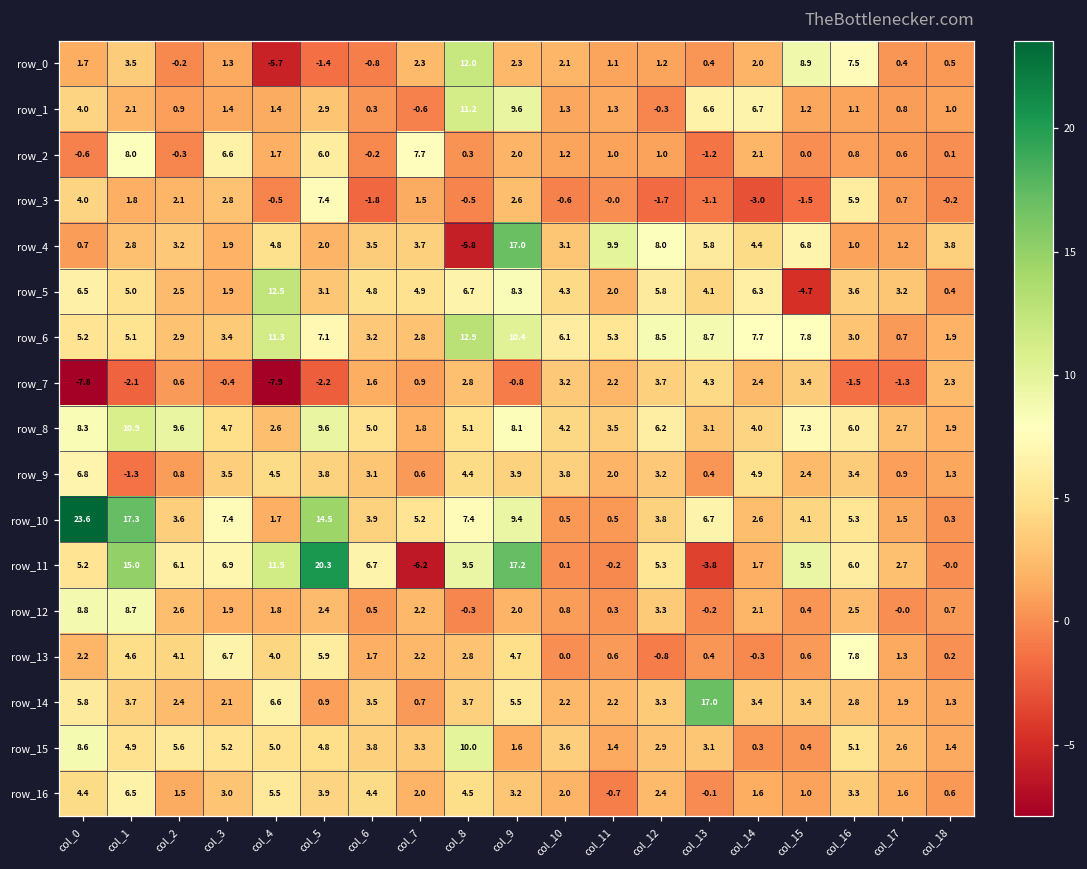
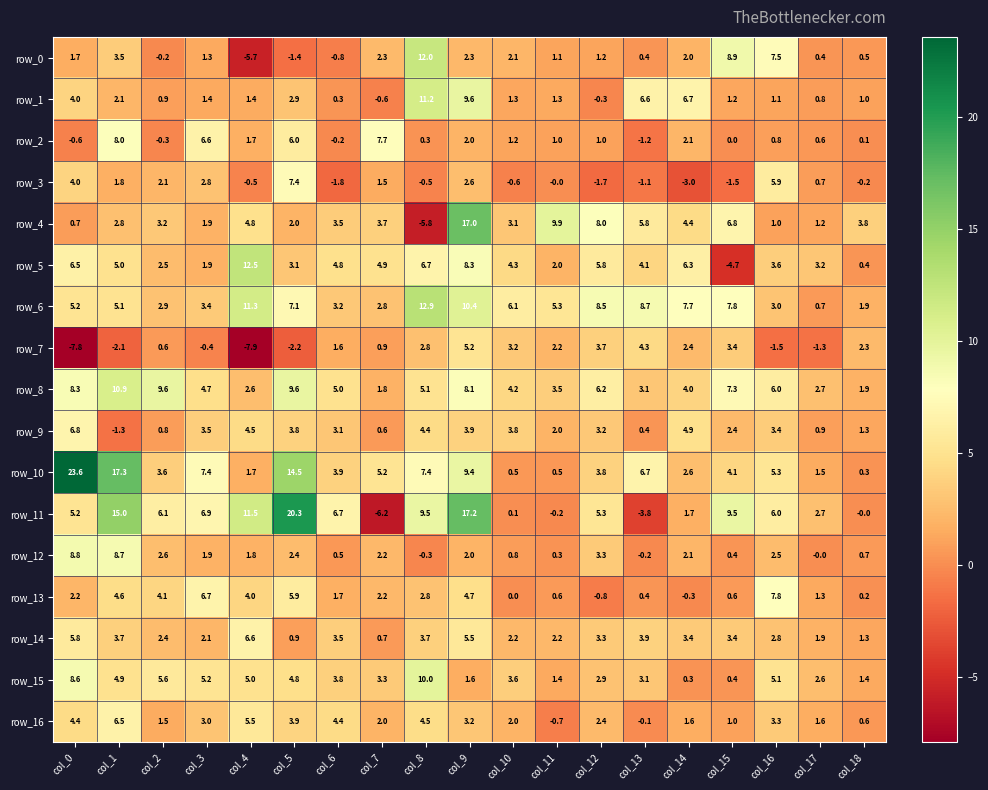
  {
    "row_7": {
      "col_0": -7.8,
      "col_1": -2.1,
      "col_2": 0.6,
      "col_3": -0.4,
      "col_4": -7.9,
      "col_5": -2.2,
      "col_6": 1.6,
      "col_7": 0.9,
      "col_8": 2.8,
-     "col_9": -0.8,
+     "col_9": 5.2,
      "col_10": 3.2,
      "col_11": 2.2,
      "col_12": 3.7,
      "col_13": 4.3,
      "col_14": 2.4,
      "col_15": 3.4,
      "col_16": -1.5,
      "col_17": -1.3,
      "col_18": 2.3
    },
    "row_14": {
      "col_0": 5.8,
      "col_1": 3.7,
      "col_2": 2.4,
      "col_3": 2.1,
      "col_4": 6.6,
      "col_5": 0.9,
      "col_6": 3.5,
      "col_7": 0.7,
      "col_8": 3.7,
      "col_9": 5.5,
      "col_10": 2.2,
      "col_11": 2.2,
      "col_12": 3.3,
-     "col_13": 17.0,
+     "col_13": 3.9,
      "col_14": 3.4,
      "col_15": 3.4,
      "col_16": 2.8,
      "col_17": 1.9,
      "col_18": 1.3
    }
  }
